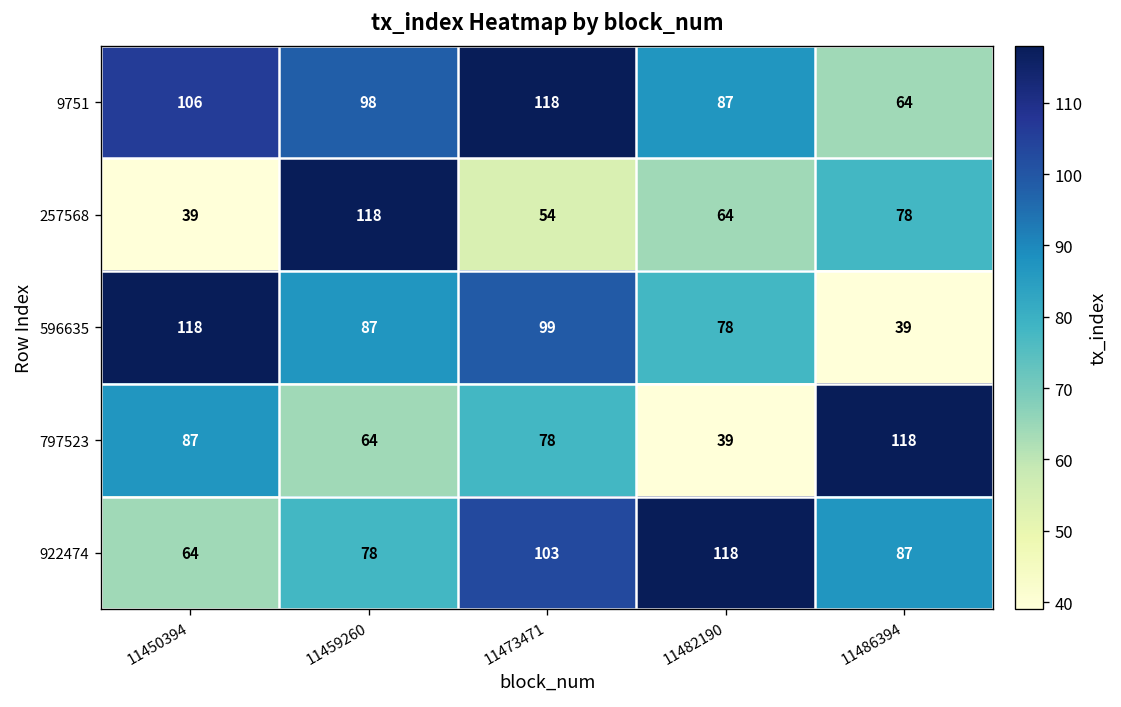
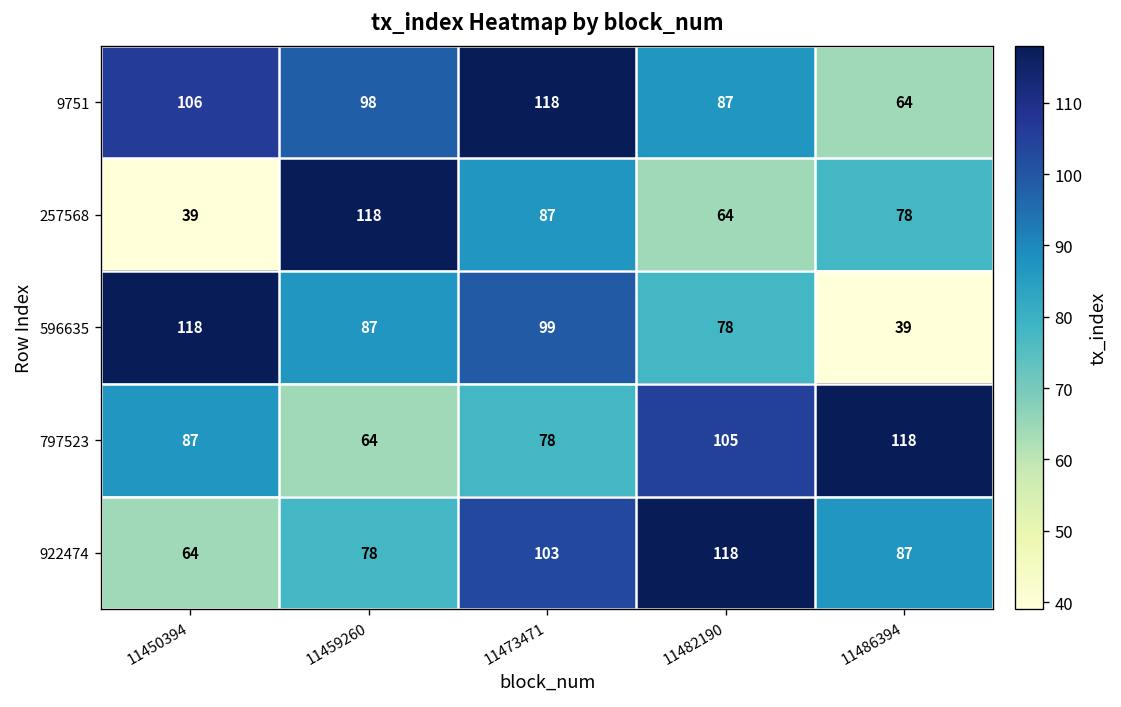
  {
    "9751": {
      "11450394": 106,
      "11459260": 98,
      "11473471": 118,
      "11482190": 87,
      "11486394": 64
    },
    "257568": {
      "11450394": 39,
      "11459260": 118,
-     "11473471": 54,
+     "11473471": 87,
      "11482190": 64,
      "11486394": 78
    },
    "596635": {
      "11450394": 118,
      "11459260": 87,
      "11473471": 99,
      "11482190": 78,
      "11486394": 39
    },
    "797523": {
      "11450394": 87,
      "11459260": 64,
      "11473471": 78,
-     "11482190": 39,
+     "11482190": 105,
      "11486394": 118
    },
    "922474": {
      "11450394": 64,
      "11459260": 78,
      "11473471": 103,
      "11482190": 118,
      "11486394": 87
    }
  }
